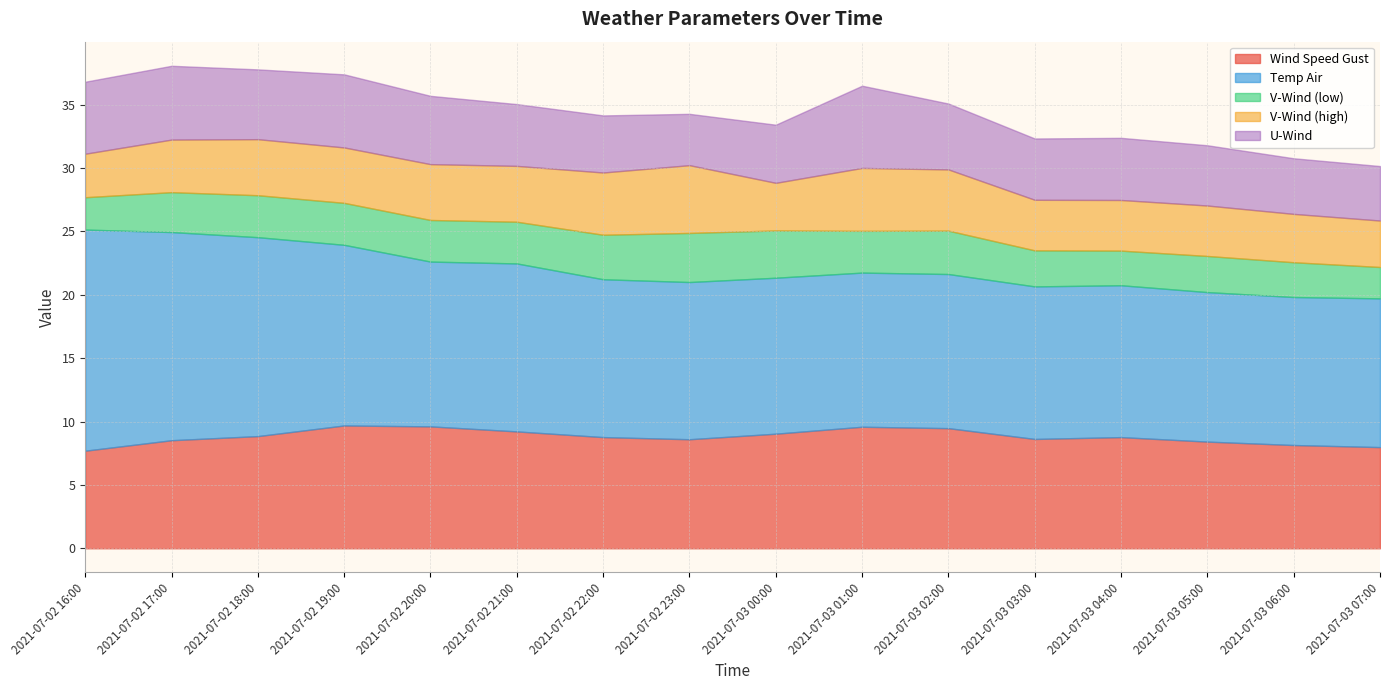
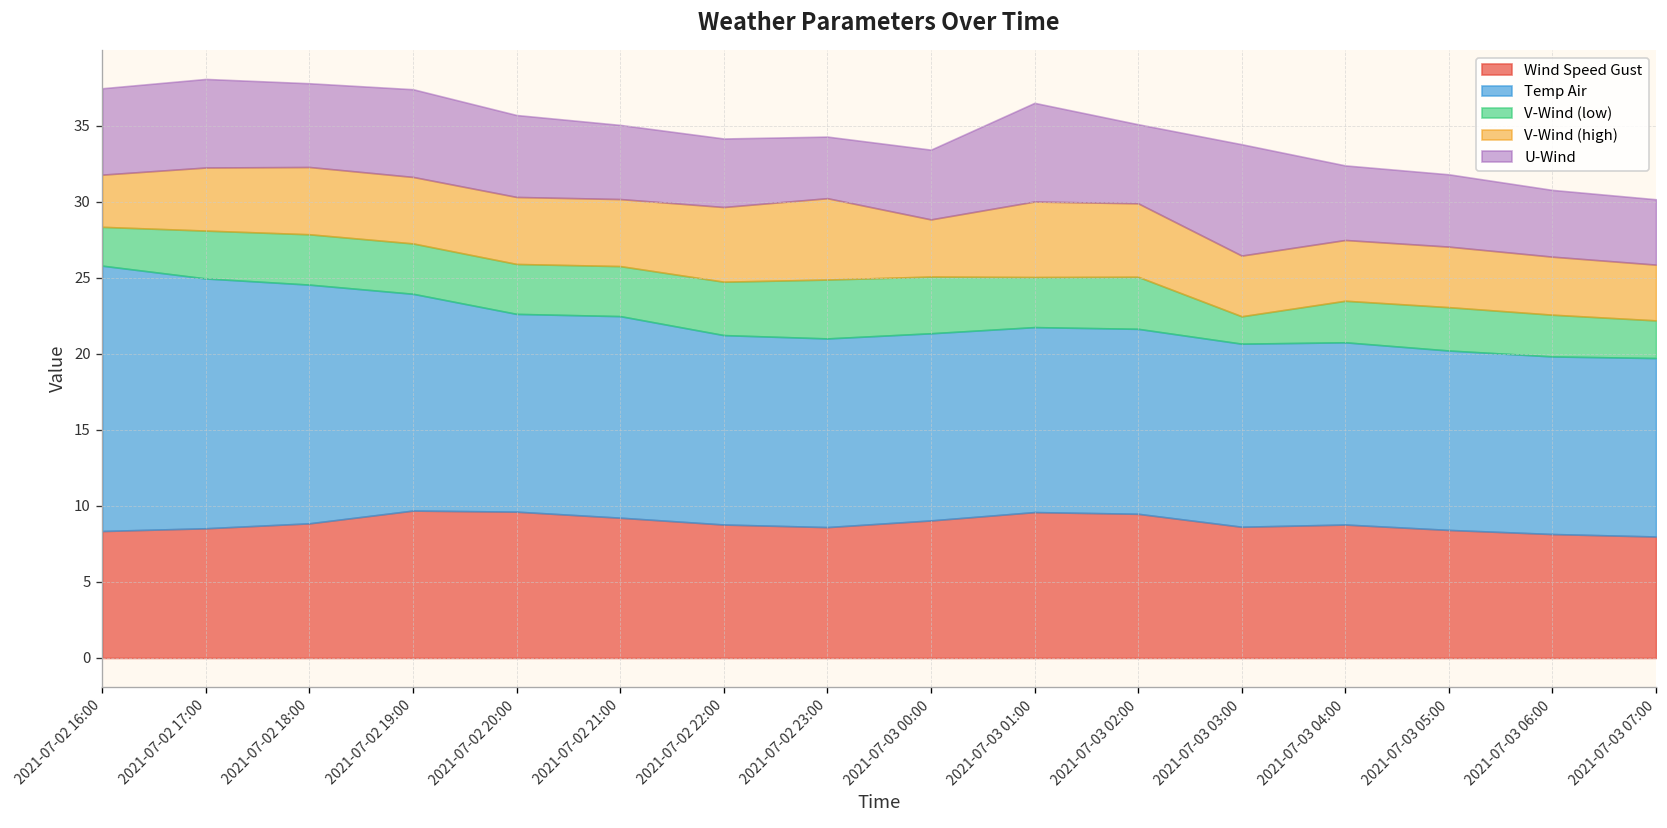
  {
    "Wind Speed Gust": {
-     "2021-07-02 16:00": 7.7,
+     "2021-07-02 16:00": 8.3,
      "2021-07-02 17:00": 8.5,
      "2021-07-02 18:00": 8.8,
      "2021-07-02 19:00": 9.7,
      "2021-07-02 20:00": 9.6,
      "2021-07-02 21:00": 9.2,
      "2021-07-02 22:00": 8.8,
      "2021-07-02 23:00": 8.6,
      "2021-07-03 00:00": 9.0,
      "2021-07-03 01:00": 9.6,
      "2021-07-03 02:00": 9.5,
      "2021-07-03 03:00": 8.6,
      "2021-07-03 04:00": 8.8,
      "2021-07-03 05:00": 8.4,
      "2021-07-03 06:00": 8.1,
      "2021-07-03 07:00": 8.0
    },
    "Temp Air": {
      "2021-07-02 16:00": 17.4,
      "2021-07-02 17:00": 16.4,
      "2021-07-02 18:00": 15.7,
      "2021-07-02 19:00": 14.3,
      "2021-07-02 20:00": 13.0,
      "2021-07-02 21:00": 13.3,
      "2021-07-02 22:00": 12.5,
      "2021-07-02 23:00": 12.4,
      "2021-07-03 00:00": 12.3,
      "2021-07-03 01:00": 12.2,
      "2021-07-03 02:00": 12.2,
      "2021-07-03 03:00": 12.0,
      "2021-07-03 04:00": 12.0,
      "2021-07-03 05:00": 11.8,
      "2021-07-03 06:00": 11.7,
      "2021-07-03 07:00": 11.7
    },
    "V-Wind (low)": {
      "2021-07-02 16:00": 2.6,
      "2021-07-02 17:00": 3.1,
      "2021-07-02 18:00": 3.3,
      "2021-07-02 19:00": 3.3,
      "2021-07-02 20:00": 3.3,
      "2021-07-02 21:00": 3.3,
      "2021-07-02 22:00": 3.5,
      "2021-07-02 23:00": 3.9,
      "2021-07-03 00:00": 3.7,
      "2021-07-03 01:00": 3.3,
      "2021-07-03 02:00": 3.4,
-     "2021-07-03 03:00": 2.8,
+     "2021-07-03 03:00": 1.8,
      "2021-07-03 04:00": 2.7,
      "2021-07-03 05:00": 2.8,
      "2021-07-03 06:00": 2.7,
      "2021-07-03 07:00": 2.5
    },
    "V-Wind (high)": {
      "2021-07-02 16:00": 3.4,
      "2021-07-02 17:00": 4.1,
      "2021-07-02 18:00": 4.4,
      "2021-07-02 19:00": 4.4,
      "2021-07-02 20:00": 4.4,
      "2021-07-02 21:00": 4.4,
      "2021-07-02 22:00": 4.9,
      "2021-07-02 23:00": 5.3,
      "2021-07-03 00:00": 3.8,
      "2021-07-03 01:00": 5.0,
      "2021-07-03 02:00": 4.8,
      "2021-07-03 03:00": 4.0,
      "2021-07-03 04:00": 4.0,
      "2021-07-03 05:00": 4.0,
      "2021-07-03 06:00": 3.8,
      "2021-07-03 07:00": 3.7
    },
    "U-Wind": {
      "2021-07-02 16:00": 5.7,
      "2021-07-02 17:00": 5.8,
      "2021-07-02 18:00": 5.5,
      "2021-07-02 19:00": 5.8,
      "2021-07-02 20:00": 5.4,
      "2021-07-02 21:00": 4.9,
      "2021-07-02 22:00": 4.5,
      "2021-07-02 23:00": 4.0,
      "2021-07-03 00:00": 4.6,
      "2021-07-03 01:00": 6.5,
      "2021-07-03 02:00": 5.2,
-     "2021-07-03 03:00": 4.8,
+     "2021-07-03 03:00": 7.3,
      "2021-07-03 04:00": 4.9,
      "2021-07-03 05:00": 4.8,
      "2021-07-03 06:00": 4.4,
      "2021-07-03 07:00": 4.3
    }
  }
